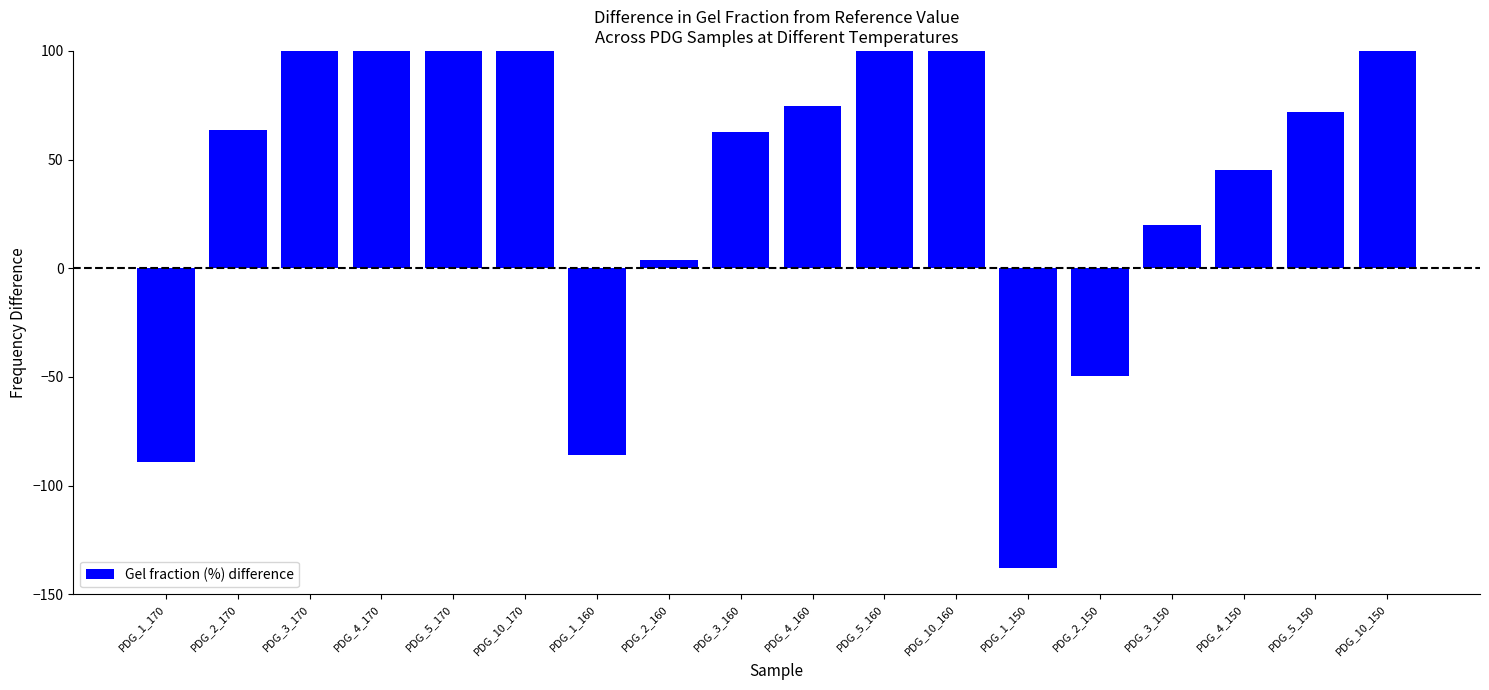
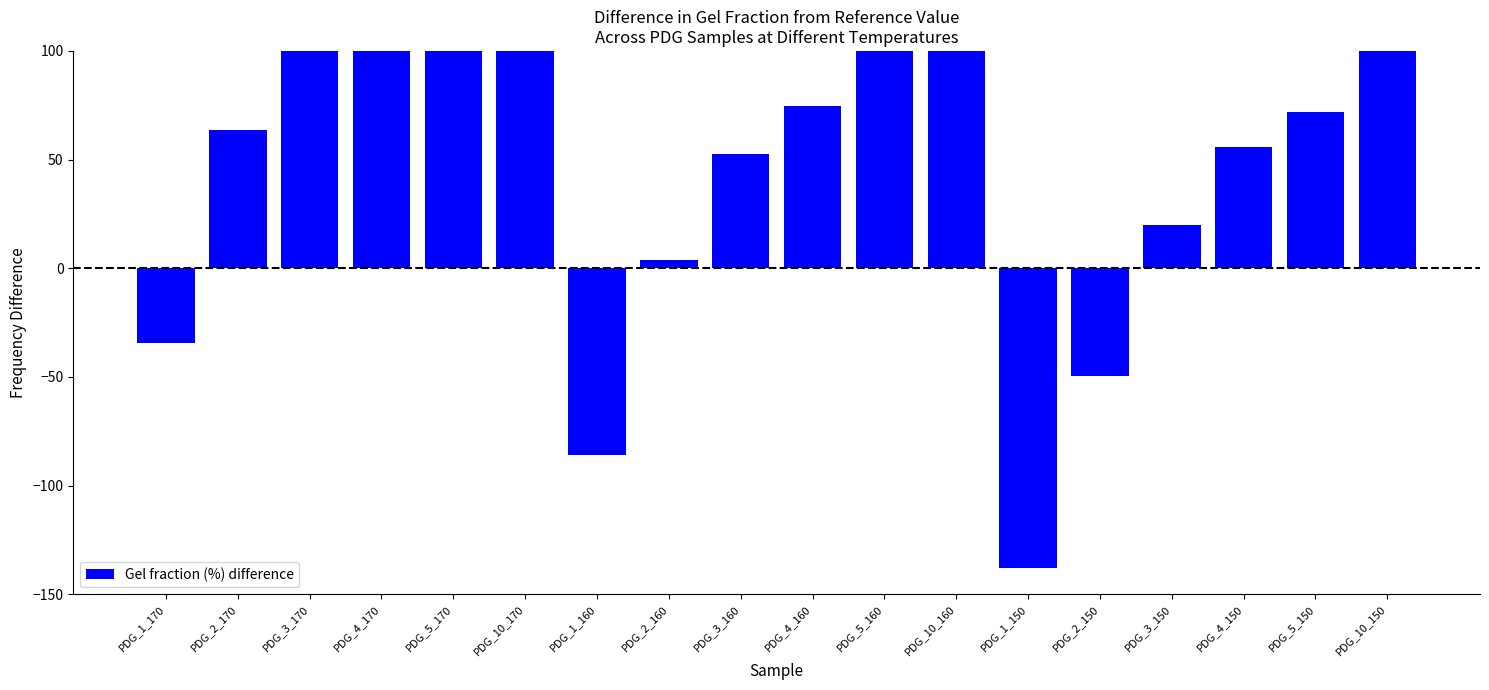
  {
-   "PDG_1_170": -89,
+   "PDG_1_170": -34,
    "PDG_2_170": 64,
    "PDG_1_160": -86,
    "PDG_2_160": 4,
-   "PDG_3_160": 63,
+   "PDG_3_160": 53,
    "PDG_4_160": 75,
    "PDG_5_160": 100,
    "PDG_1_150": -138,
    "PDG_2_150": -50,
    "PDG_3_150": 20,
-   "PDG_4_150": 45,
+   "PDG_4_150": 56,
    "PDG_5_150": 72,
    "PDG_10_150": 101
  }
